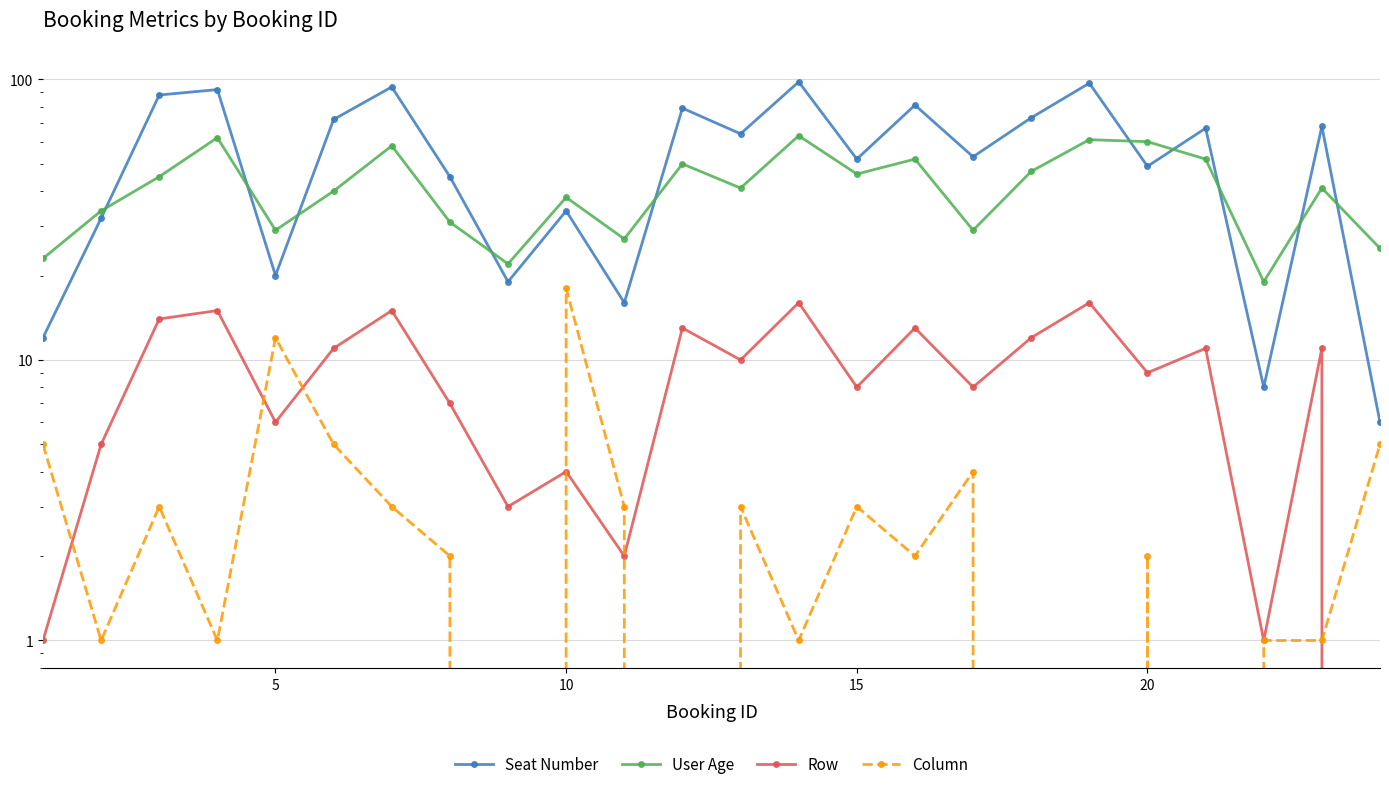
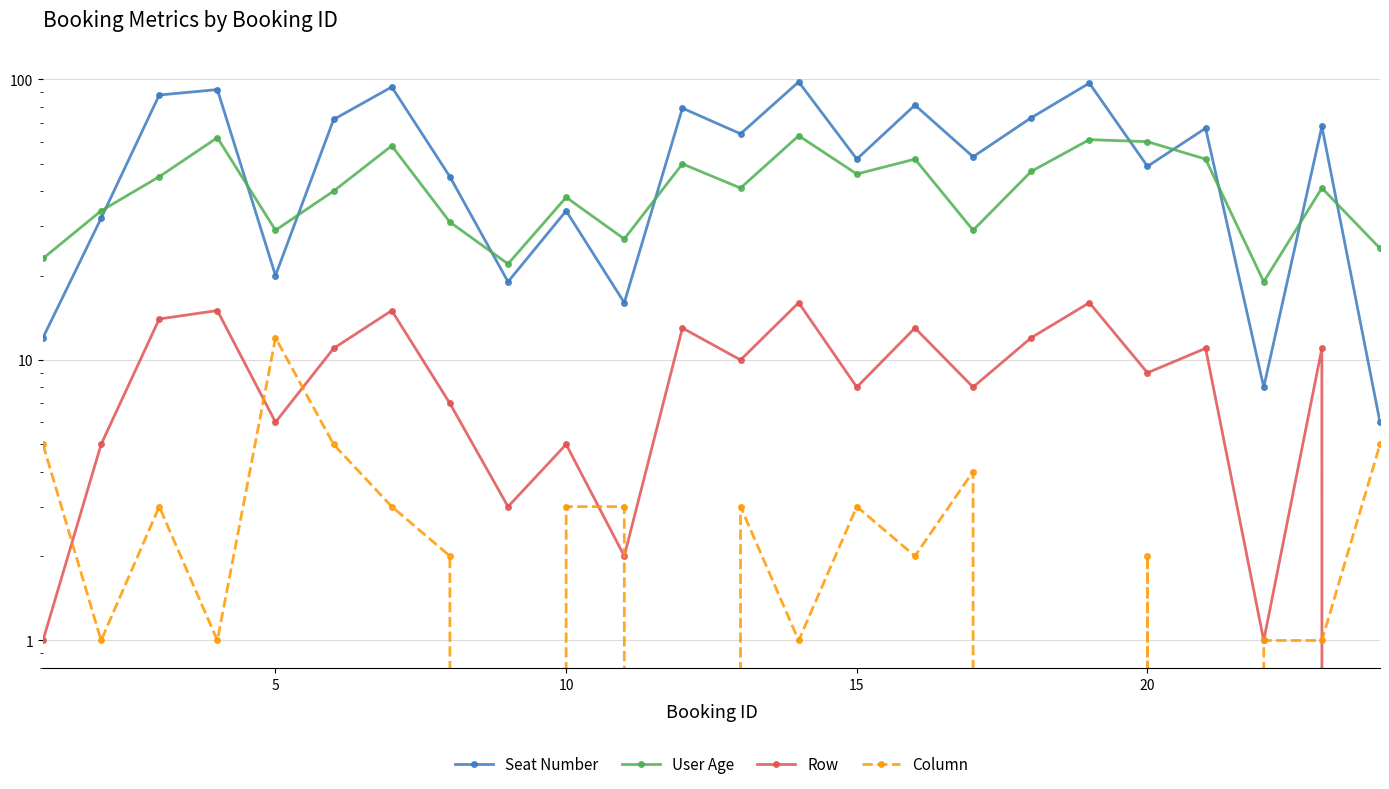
  {
    "Seat Number": {
      "5": 20,
      "10": 34,
      "15": 52,
      "20": 49
    },
    "User Age": {
      "5": 29,
      "10": 38,
      "15": 46,
      "20": 60
    },
    "Row": {
      "5": 6,
-     "10": 4,
+     "10": 5,
      "15": 8,
      "20": 9
    },
    "Column": {
      "5": 12,
-     "10": 18,
+     "10": 3,
      "15": 3,
      "20": 2
    }
  }
